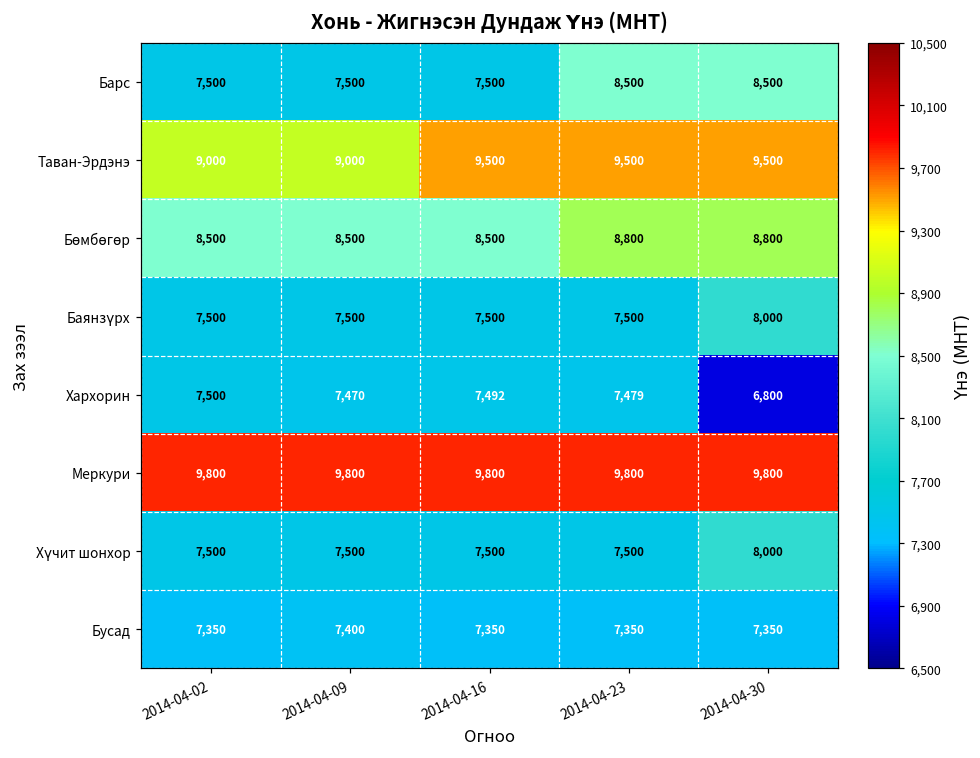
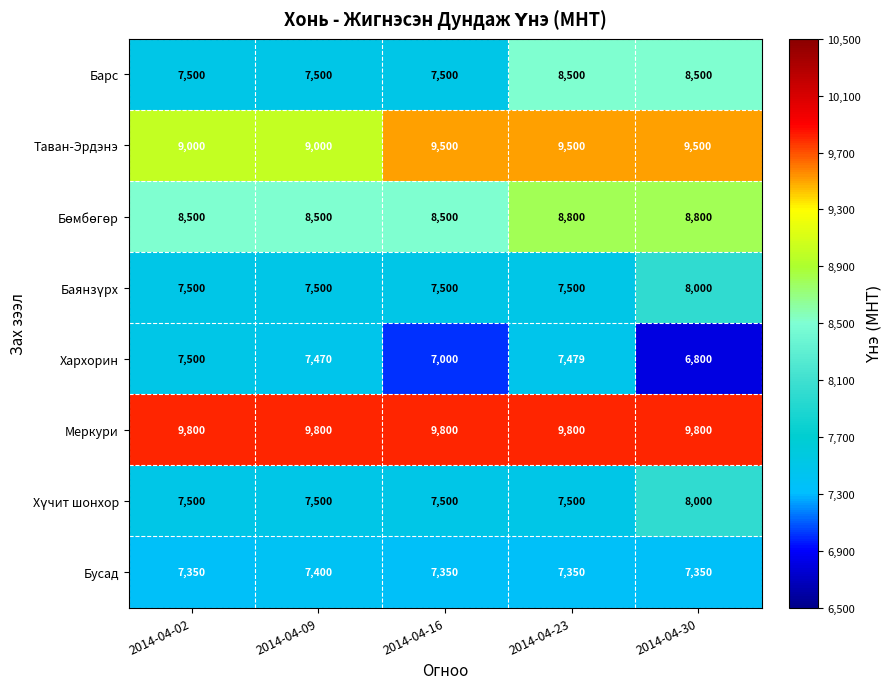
  {
    "Барс": {
      "2014-04-02": "7,500",
      "2014-04-09": "7,500",
      "2014-04-16": "7,500",
      "2014-04-23": "8,500",
      "2014-04-30": "8,500"
    },
    "Таван-Эрдэнэ": {
      "2014-04-02": "9,000",
      "2014-04-09": "9,000",
      "2014-04-16": "9,500",
      "2014-04-23": "9,500",
      "2014-04-30": "9,500"
    },
    "Бөмбөгөр": {
      "2014-04-02": "8,500",
      "2014-04-09": "8,500",
      "2014-04-16": "8,500",
      "2014-04-23": "8,800",
      "2014-04-30": "8,800"
    },
    "Баянзүрх": {
      "2014-04-02": "7,500",
      "2014-04-09": "7,500",
      "2014-04-16": "7,500",
      "2014-04-23": "7,500",
      "2014-04-30": "8,000"
    },
    "Хархорин": {
      "2014-04-02": "7,500",
      "2014-04-09": "7,470",
-     "2014-04-16": "7,492",
+     "2014-04-16": "7,000",
      "2014-04-23": "7,479",
      "2014-04-30": "6,800"
    },
    "Меркури": {
      "2014-04-02": "9,800",
      "2014-04-09": "9,800",
      "2014-04-16": "9,800",
      "2014-04-23": "9,800",
      "2014-04-30": "9,800"
    },
    "Хүчит шонхор": {
      "2014-04-02": "7,500",
      "2014-04-09": "7,500",
      "2014-04-16": "7,500",
      "2014-04-23": "7,500",
      "2014-04-30": "8,000"
    },
    "Бусад": {
      "2014-04-02": "7,350",
      "2014-04-09": "7,400",
      "2014-04-16": "7,350",
      "2014-04-23": "7,350",
      "2014-04-30": "7,350"
    }
  }
